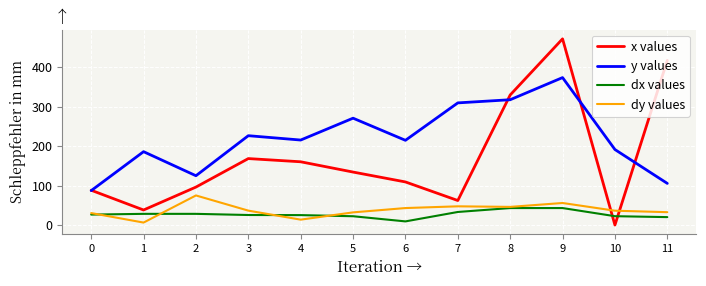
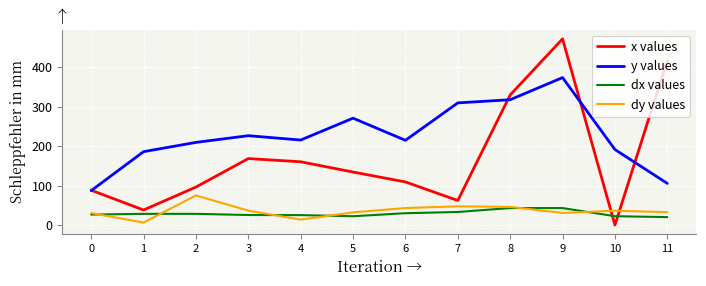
  {
    "x values": {
      "1": 40,
      "2": 100,
      "3": 170,
      "4": 160,
      "5": 140,
      "6": 110,
      "7": 60,
      "8": 330,
      "9": 470,
      "10": 0
    },
    "y values": {
      "1": 190,
-     "2": 130,
+     "2": 210,
      "3": 230,
      "4": 220,
      "5": 270,
      "6": 220,
      "7": 310,
      "8": 320,
      "9": 370,
      "10": 190,
      "11": 110
    },
    "dx values": {
      "1": 30,
      "2": 30,
      "3": 30,
      "4": 30,
      "5": 20,
-     "6": 10,
+     "6": 30,
      "7": 30,
      "9": 40,
      "10": 20,
      "11": 20
    },
    "dy values": {
      "1": 10,
      "2": 80,
      "3": 40,
      "4": 10,
      "5": 30,
      "6": 40,
      "7": 50,
-     "9": 60,
+     "9": 30,
      "10": 40,
      "11": 30
    }
  }
